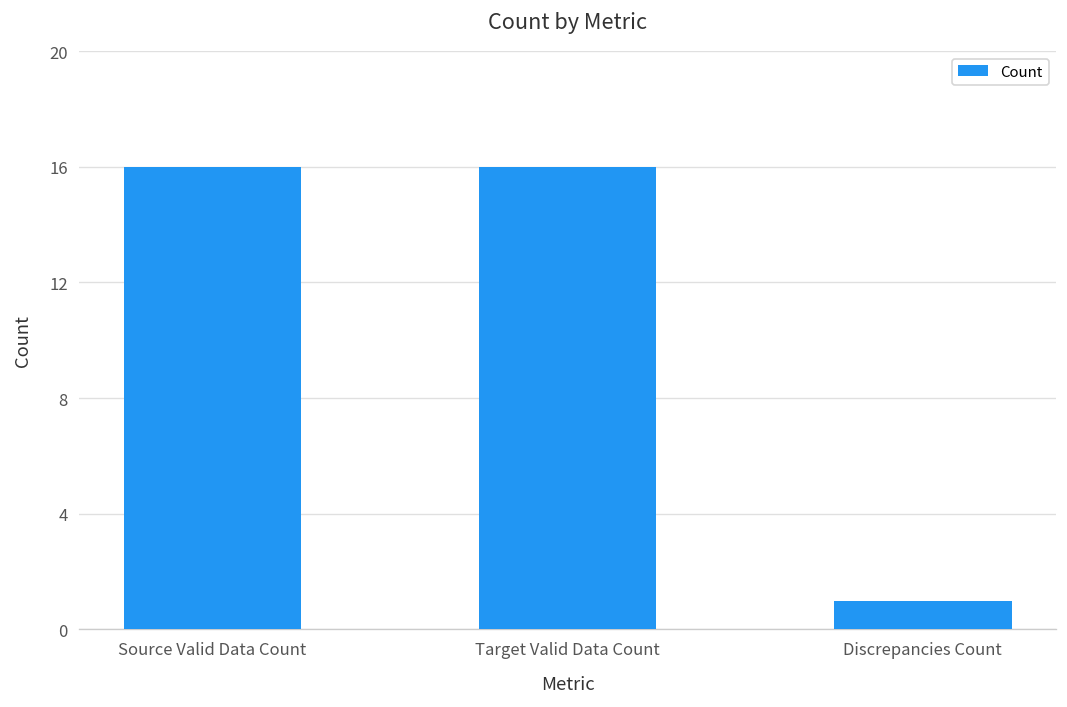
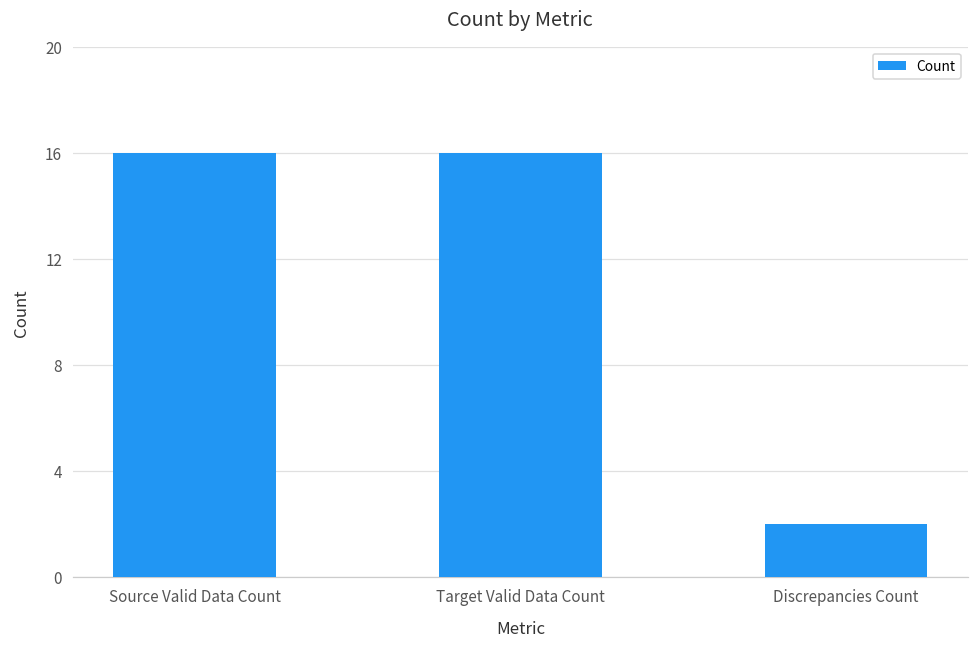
  {
    "Source Valid Data Count": 16,
    "Target Valid Data Count": 16,
-   "Discrepancies Count": 1
+   "Discrepancies Count": 2
  }
